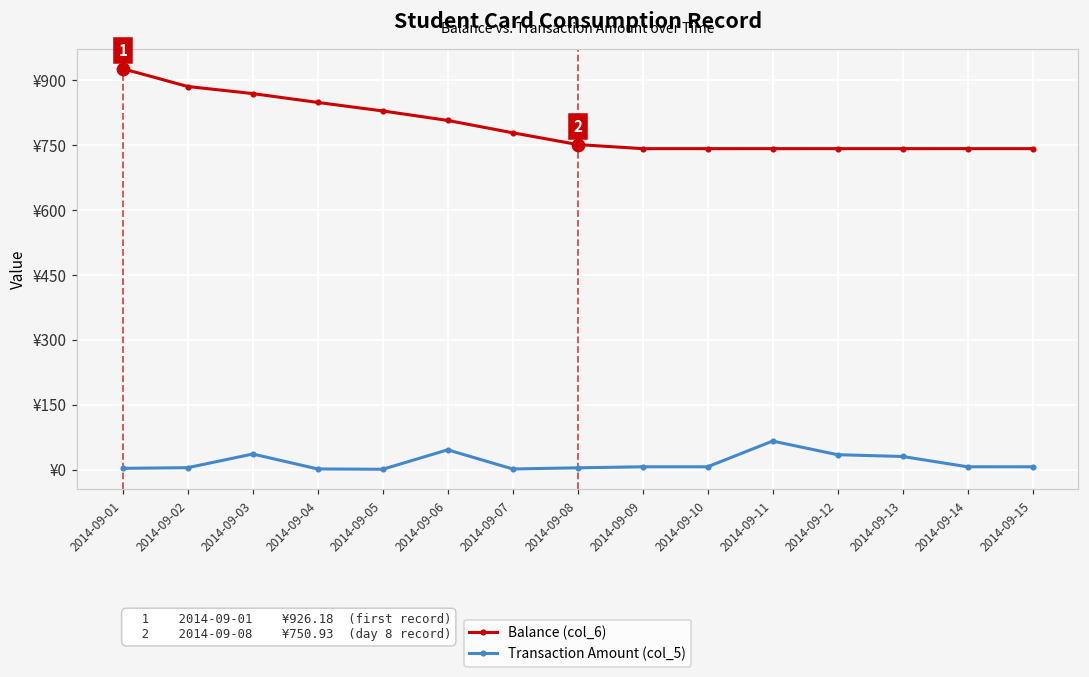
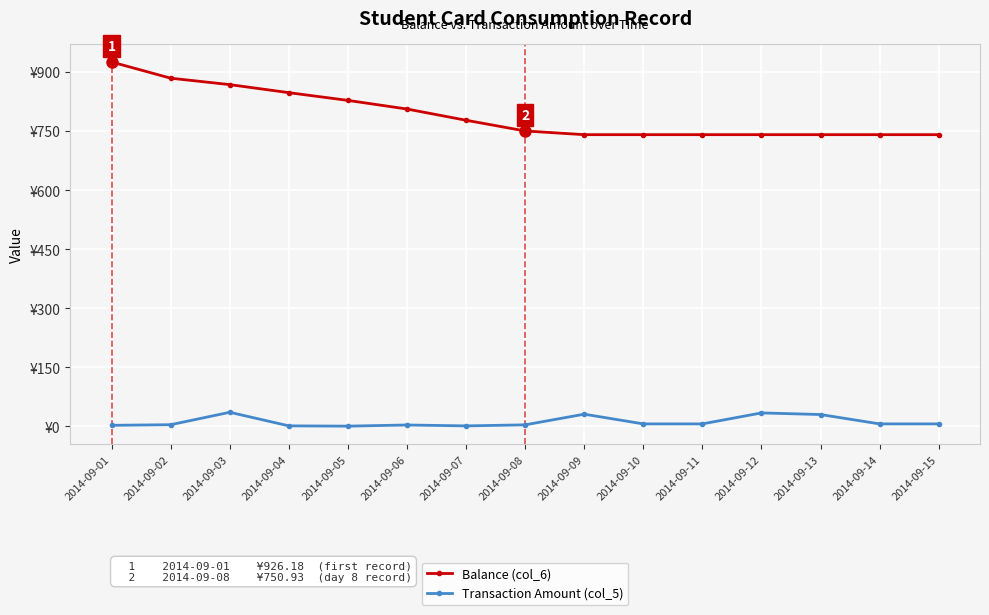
  {
    "Transaction Amount (col_5)": {
      "2014-09-01": "¥0",
      "2014-09-02": "¥0",
      "2014-09-03": "¥40",
      "2014-09-04": "¥0",
      "2014-09-05": "¥0",
-     "2014-09-06": "¥50",
+     "2014-09-06": "¥0",
      "2014-09-07": "¥0",
      "2014-09-08": "¥0",
-     "2014-09-09": "¥10",
+     "2014-09-09": "¥30",
      "2014-09-10": "¥10",
-     "2014-09-11": "¥70",
+     "2014-09-11": "¥10",
      "2014-09-12": "¥30",
      "2014-09-13": "¥30",
      "2014-09-14": "¥10",
      "2014-09-15": "¥10"
    }
  }
